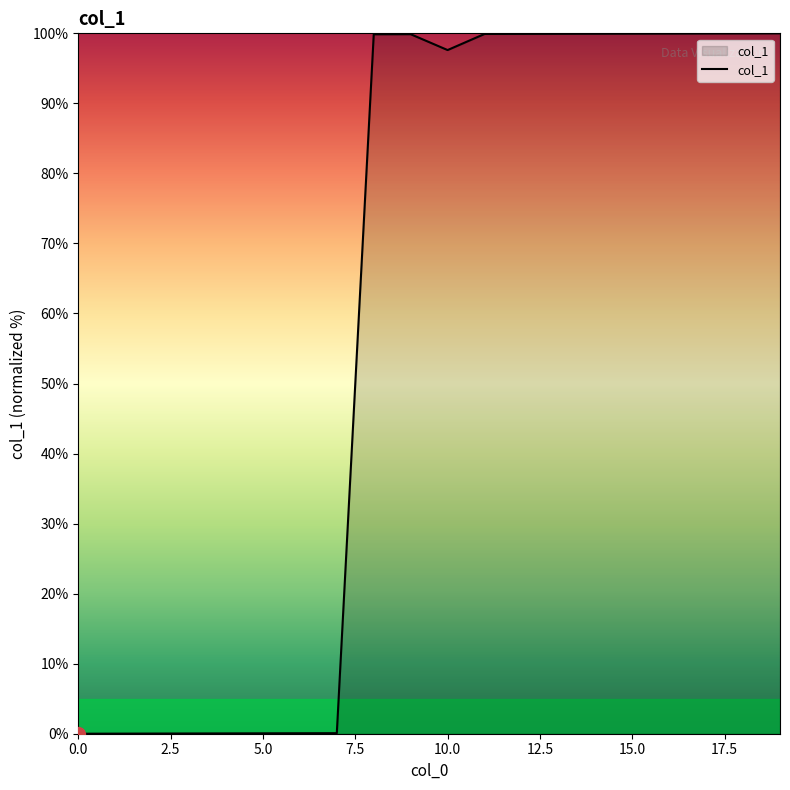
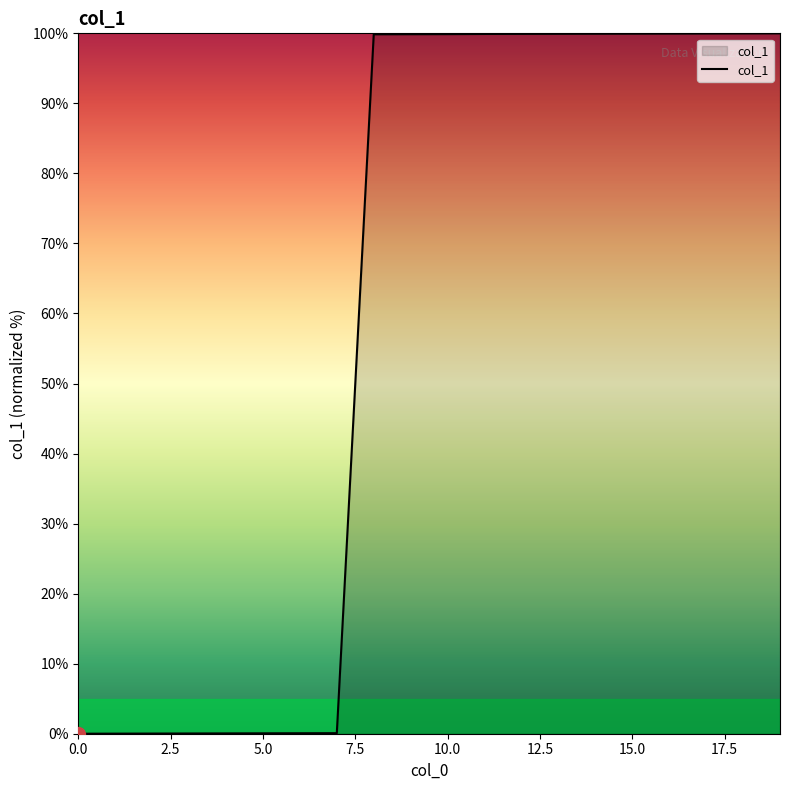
  {
    "col_1": {
-     "10.0": "98%",
+     "10.0": "100%",
      "15.0": "100%"
    }
  }
